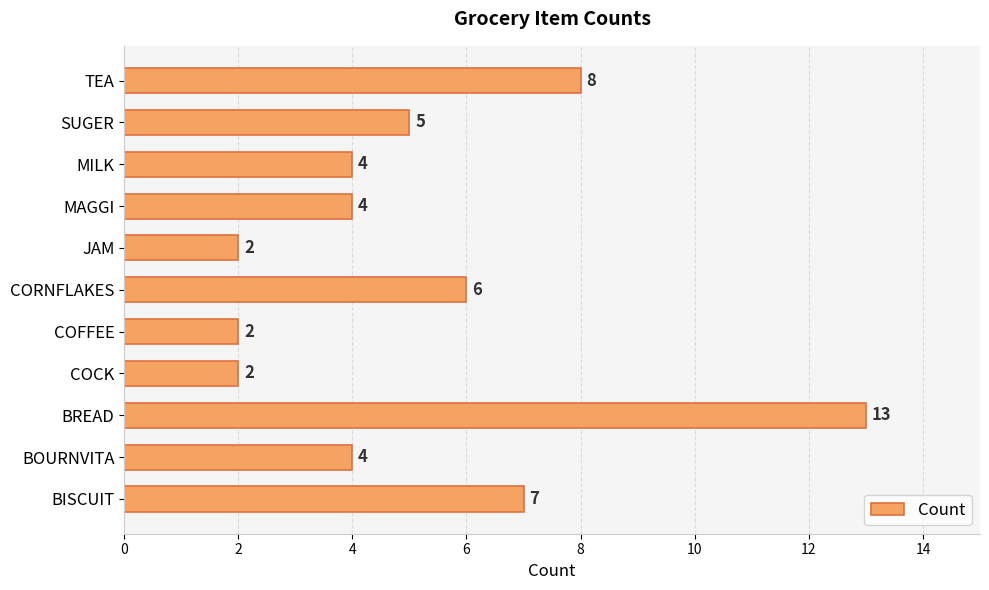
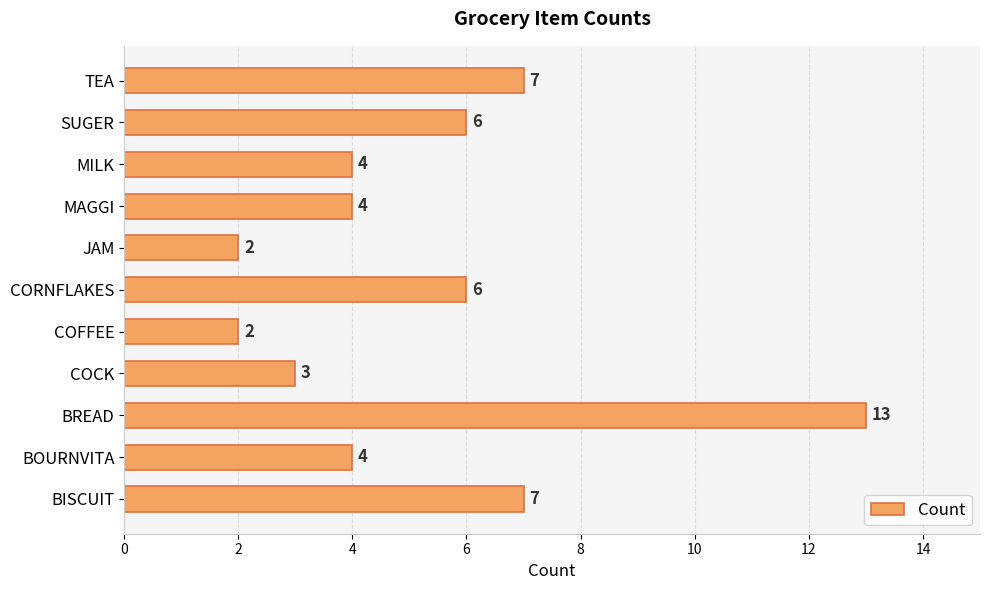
  {
-   "TEA": 8,
-   "SUGER": 5,
+   "TEA": 7,
+   "SUGER": 6,
    "MILK": 4,
    "MAGGI": 4,
    "JAM": 2,
    "CORNFLAKES": 6,
    "COFFEE": 2,
-   "COCK": 2,
+   "COCK": 3,
    "BREAD": 13,
    "BOURNVITA": 4,
    "BISCUIT": 7
  }
